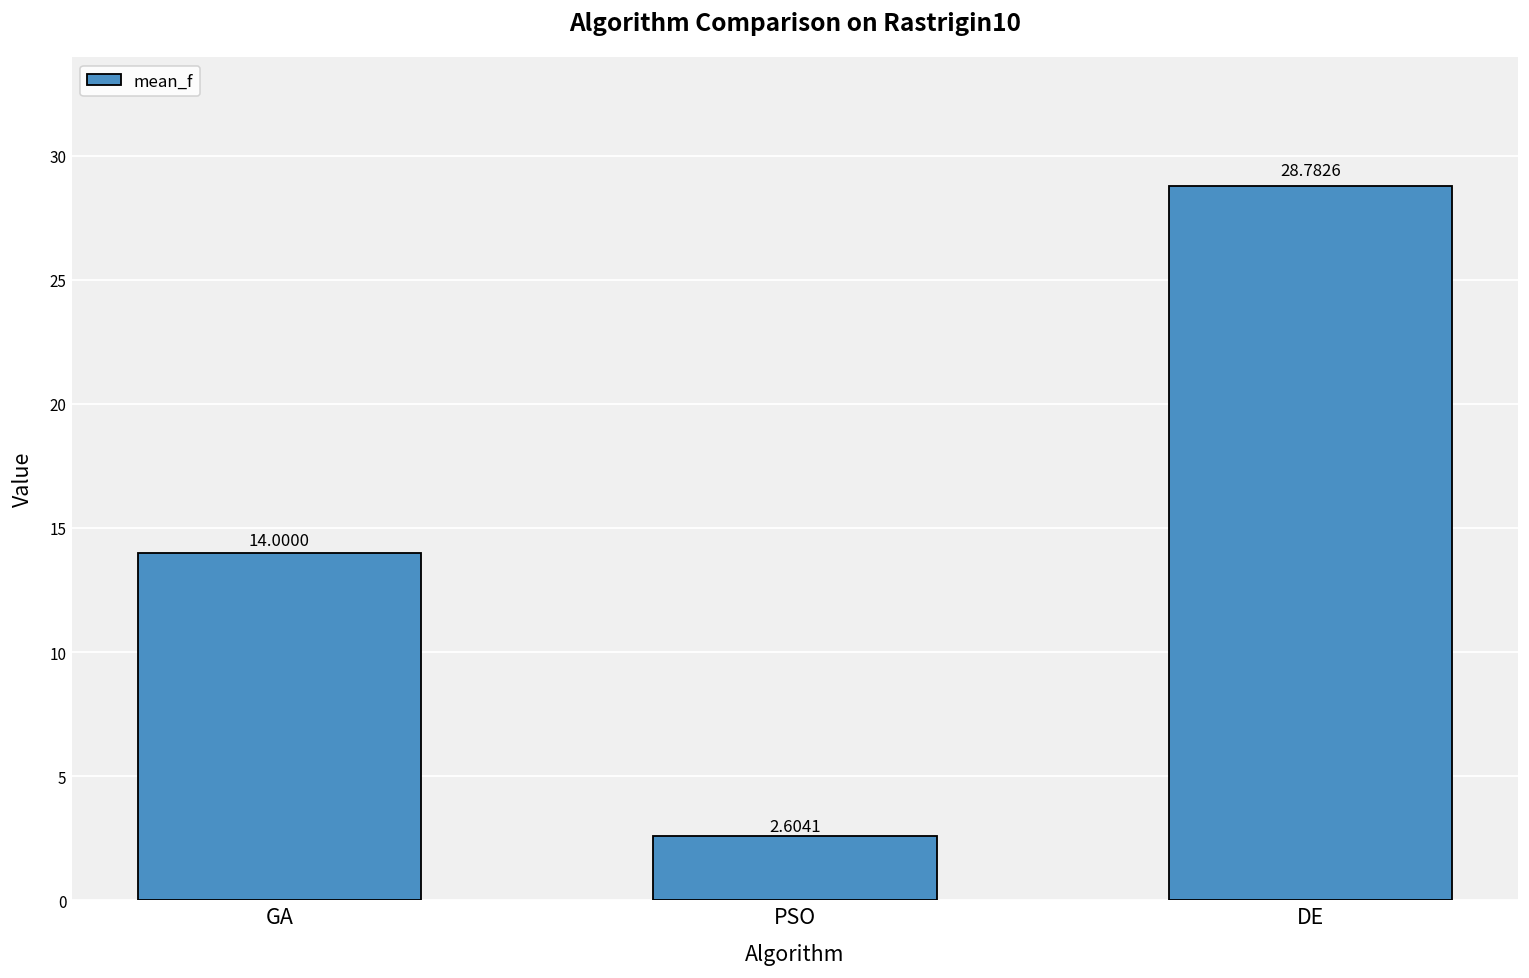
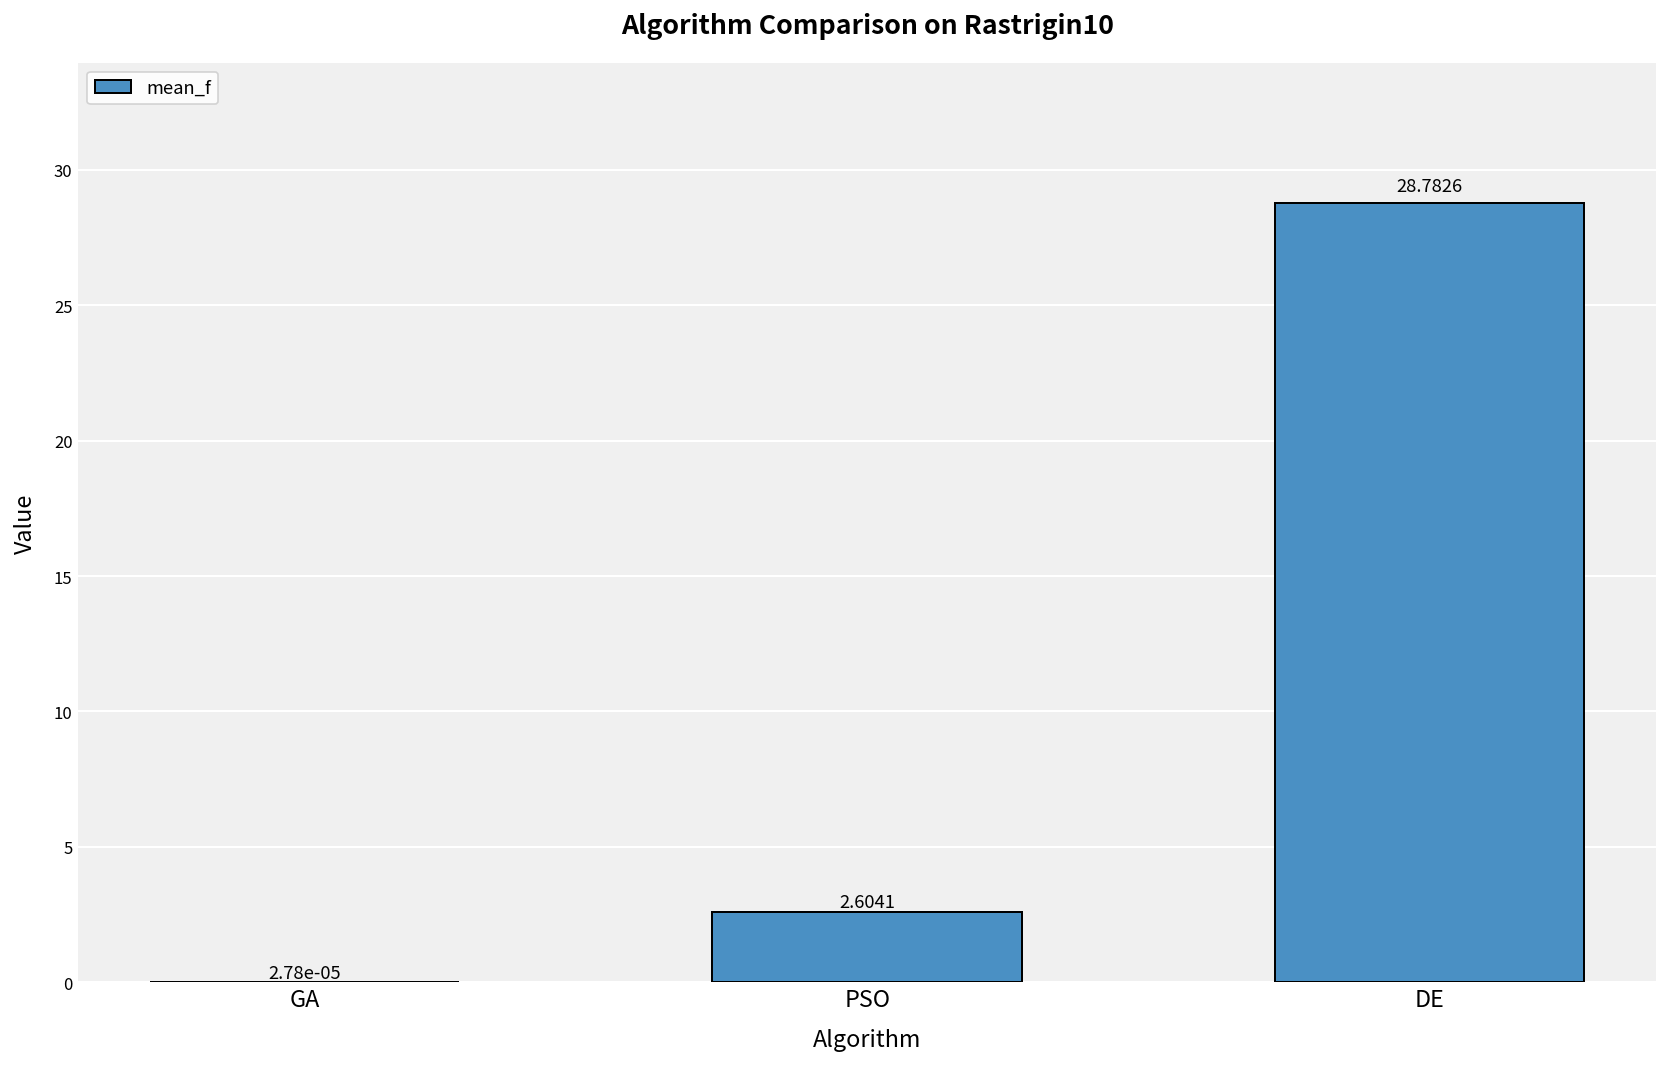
  {
-   "GA": "14.0000",
+   "GA": "2.78e-05",
    "PSO": "2.6041",
    "DE": "28.7826"
  }
